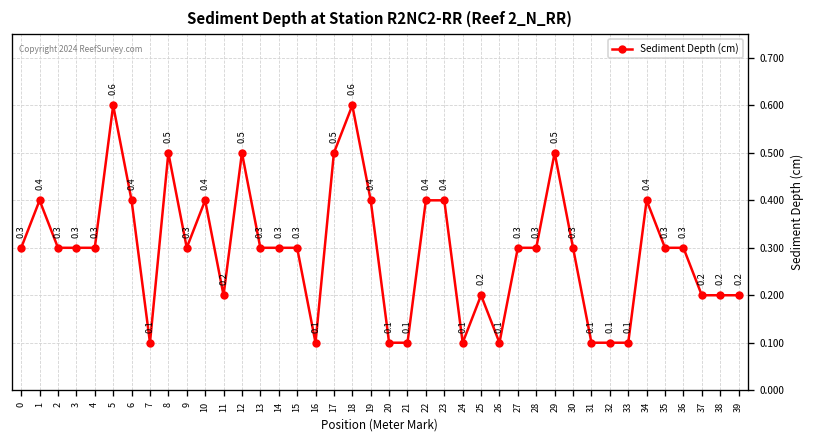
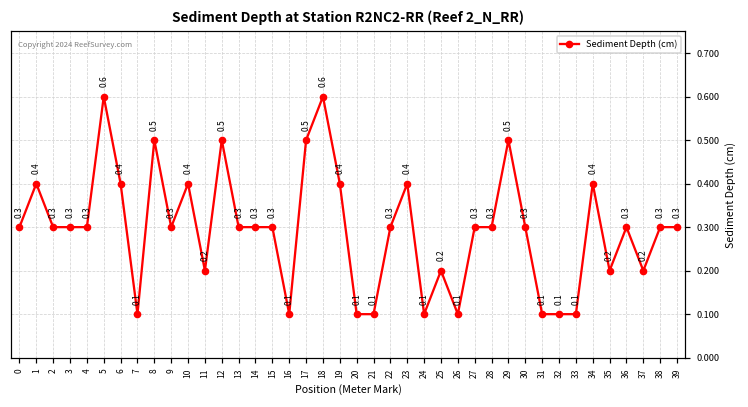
  {
    "0": 0.3,
    "1": 0.4,
    "2": 0.3,
    "3": 0.3,
    "4": 0.3,
    "5": 0.6,
    "6": 0.4,
    "7": 0.1,
    "8": 0.5,
    "9": 0.3,
    "10": 0.4,
    "11": 0.2,
    "12": 0.5,
    "13": 0.3,
    "14": 0.3,
    "15": 0.3,
    "16": 0.1,
    "17": 0.5,
    "18": 0.6,
    "19": 0.4,
    "20": 0.1,
    "21": 0.1,
-   "22": 0.4,
+   "22": 0.3,
    "23": 0.4,
    "24": 0.1,
    "25": 0.2,
    "26": 0.1,
    "27": 0.3,
    "28": 0.3,
    "29": 0.5,
    "30": 0.3,
    "31": 0.1,
    "32": 0.1,
    "33": 0.1,
    "34": 0.4,
-   "35": 0.3,
+   "35": 0.2,
    "36": 0.3,
    "37": 0.2,
-   "38": 0.2,
-   "39": 0.2
+   "38": 0.3,
+   "39": 0.3
  }
